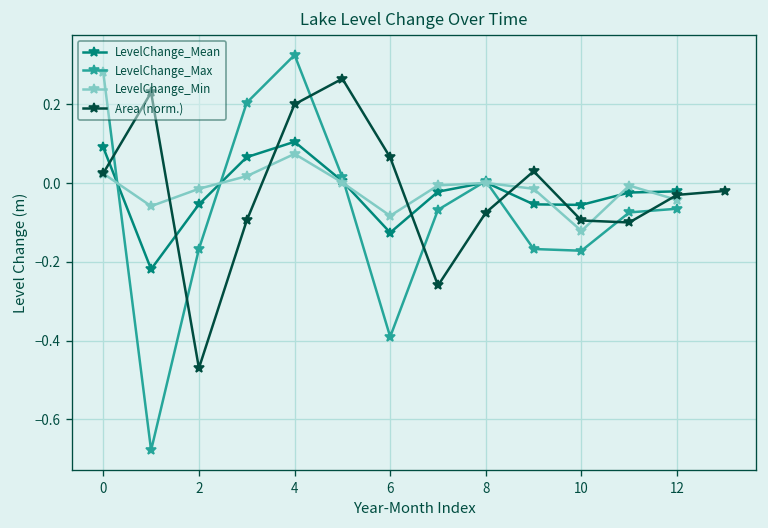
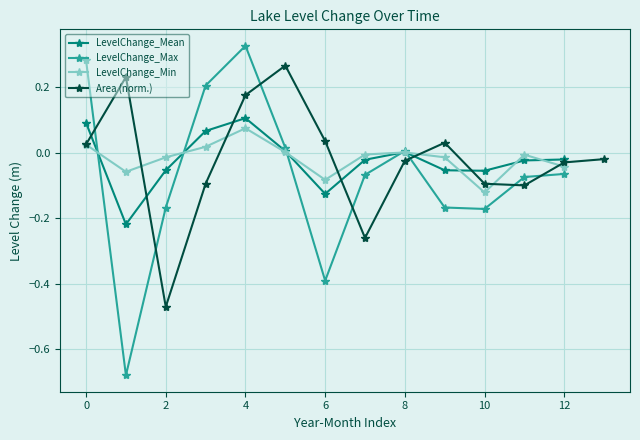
  {
    "LevelChange_Min": {
      "2": -0.01,
      "4": 0.07,
      "6": -0.08,
      "10": -0.12,
      "12": -0.04
    },
    "Area (norm.)": {
      "2": -0.47,
-     "4": 0.20,
-     "6": 0.06,
-     "8": -0.08,
+     "4": 0.18,
+     "6": 0.04,
+     "8": -0.03,
      "10": -0.10,
      "12": -0.03
    }
  }
